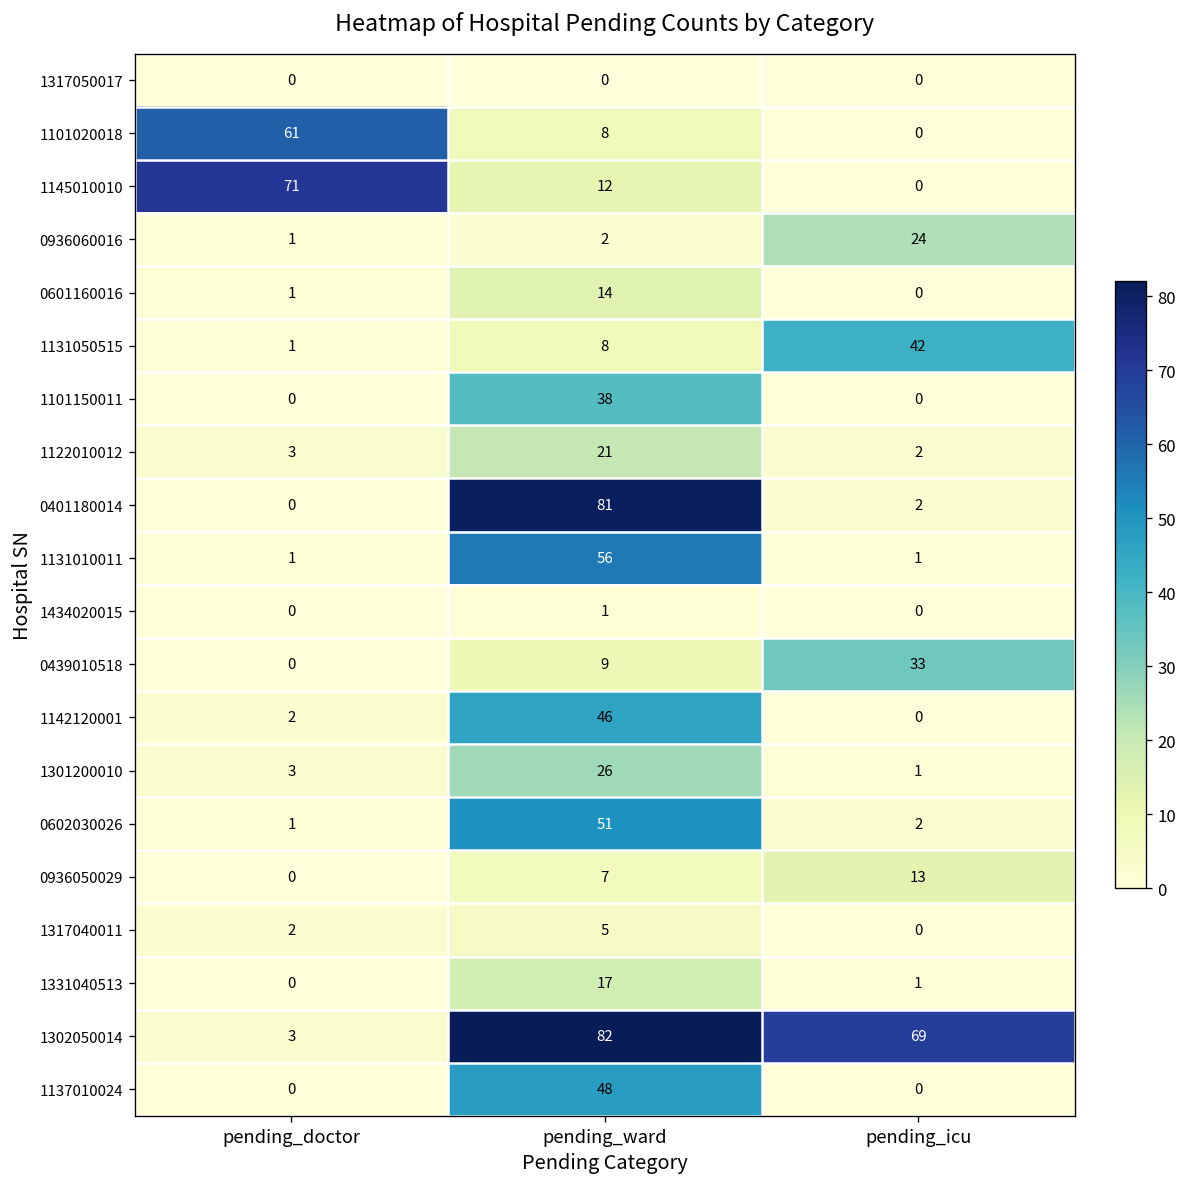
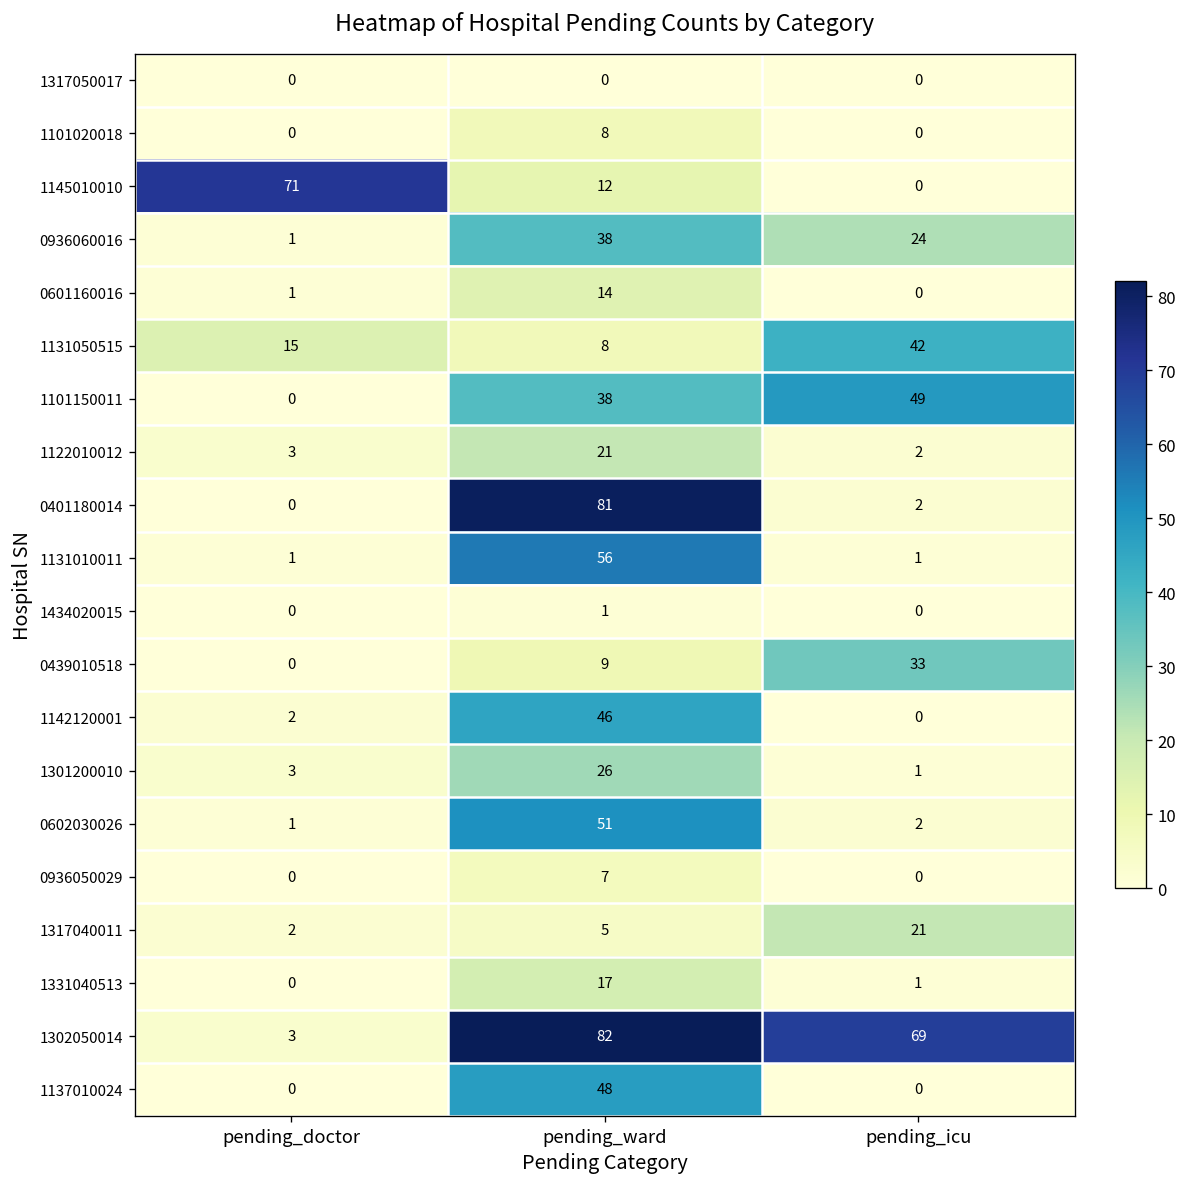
  {
    "1317050017": {
      "pending_doctor": 0,
      "pending_ward": 0,
      "pending_icu": 0
    },
    "1101020018": {
-     "pending_doctor": 61,
+     "pending_doctor": 0,
      "pending_ward": 8,
      "pending_icu": 0
    },
    "1145010010": {
      "pending_doctor": 71,
      "pending_ward": 12,
      "pending_icu": 0
    },
    "0936060016": {
      "pending_doctor": 1,
-     "pending_ward": 2,
+     "pending_ward": 38,
      "pending_icu": 24
    },
    "0601160016": {
      "pending_doctor": 1,
      "pending_ward": 14,
      "pending_icu": 0
    },
    "1131050515": {
-     "pending_doctor": 1,
+     "pending_doctor": 15,
      "pending_ward": 8,
      "pending_icu": 42
    },
    "1101150011": {
      "pending_doctor": 0,
      "pending_ward": 38,
-     "pending_icu": 0
+     "pending_icu": 49
    },
    "1122010012": {
      "pending_doctor": 3,
      "pending_ward": 21,
      "pending_icu": 2
    },
    "0401180014": {
      "pending_doctor": 0,
      "pending_ward": 81,
      "pending_icu": 2
    },
    "1131010011": {
      "pending_doctor": 1,
      "pending_ward": 56,
      "pending_icu": 1
    },
    "1434020015": {
      "pending_doctor": 0,
      "pending_ward": 1,
      "pending_icu": 0
    },
    "0439010518": {
      "pending_doctor": 0,
      "pending_ward": 9,
      "pending_icu": 33
    },
    "1142120001": {
      "pending_doctor": 2,
      "pending_ward": 46,
      "pending_icu": 0
    },
    "1301200010": {
      "pending_doctor": 3,
      "pending_ward": 26,
      "pending_icu": 1
    },
    "0602030026": {
      "pending_doctor": 1,
      "pending_ward": 51,
      "pending_icu": 2
    },
    "0936050029": {
      "pending_doctor": 0,
      "pending_ward": 7,
-     "pending_icu": 13
+     "pending_icu": 0
    },
    "1317040011": {
      "pending_doctor": 2,
      "pending_ward": 5,
-     "pending_icu": 0
+     "pending_icu": 21
    },
    "1331040513": {
      "pending_doctor": 0,
      "pending_ward": 17,
      "pending_icu": 1
    },
    "1302050014": {
      "pending_doctor": 3,
      "pending_ward": 82,
      "pending_icu": 69
    },
    "1137010024": {
      "pending_doctor": 0,
      "pending_ward": 48,
      "pending_icu": 0
    }
  }
